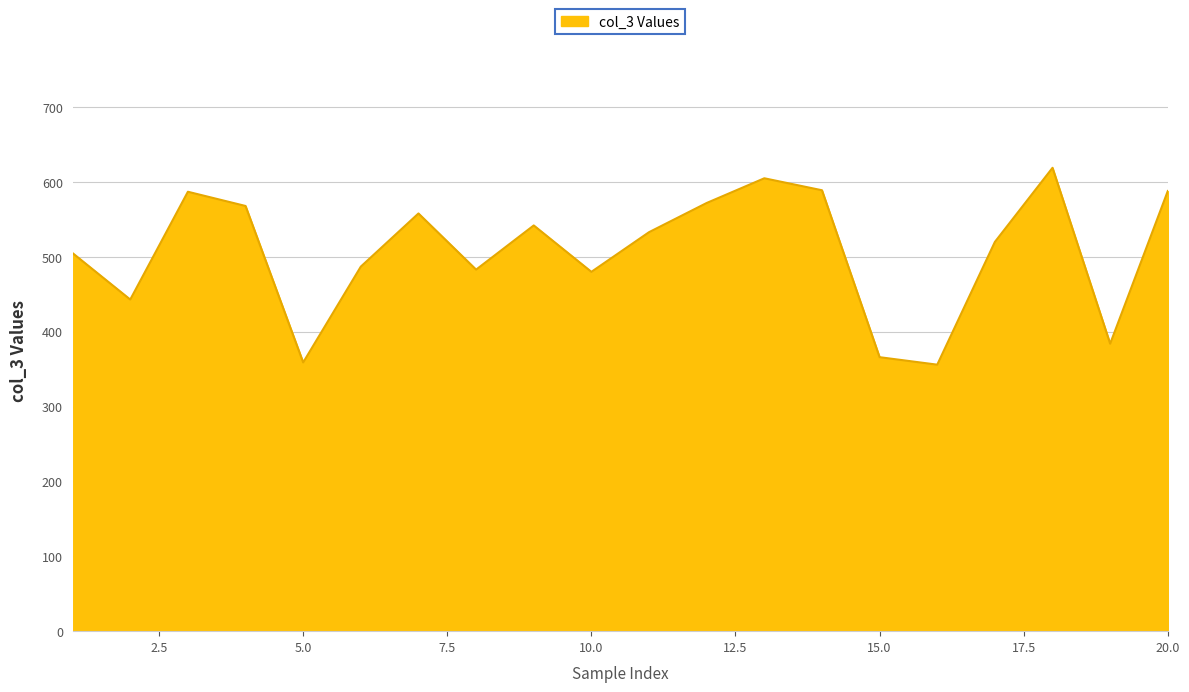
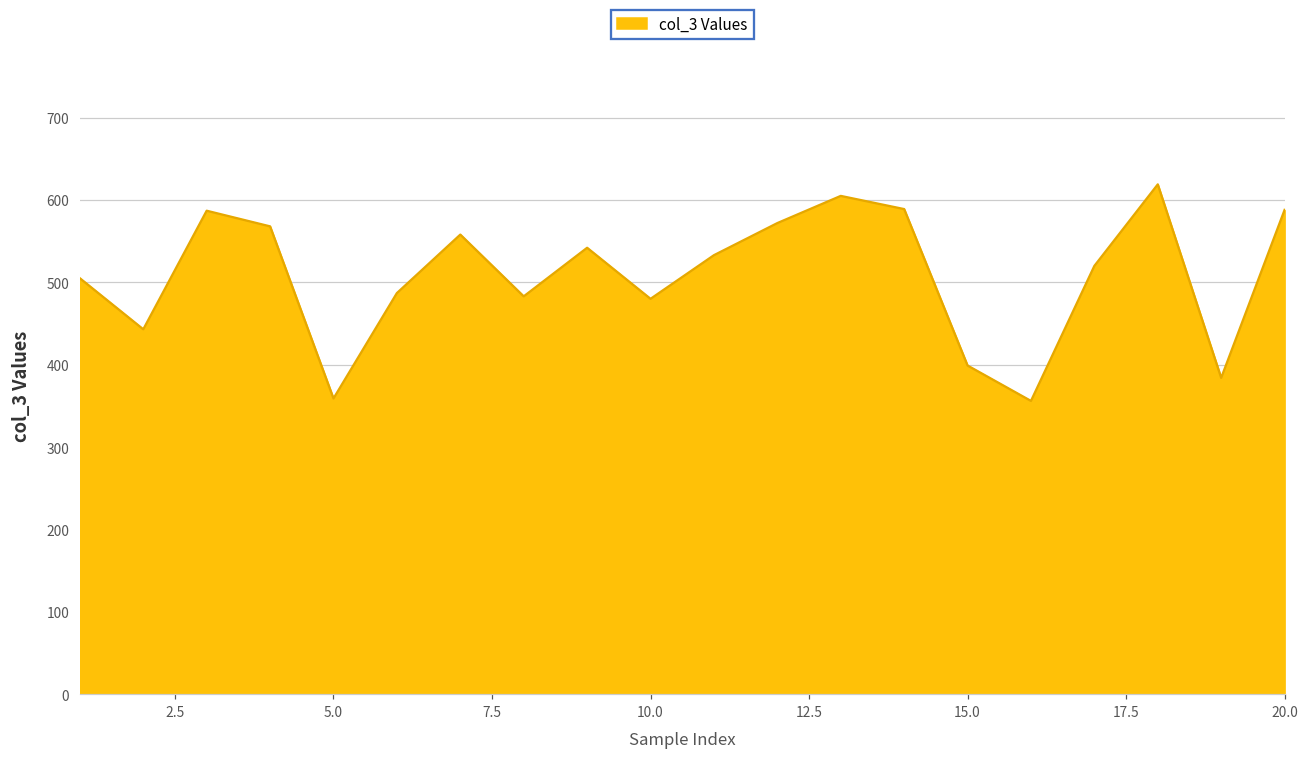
  {
    "5.0": 360,
    "10.0": 480,
-   "15.0": 370,
+   "15.0": 400,
    "20.0": 590
  }
